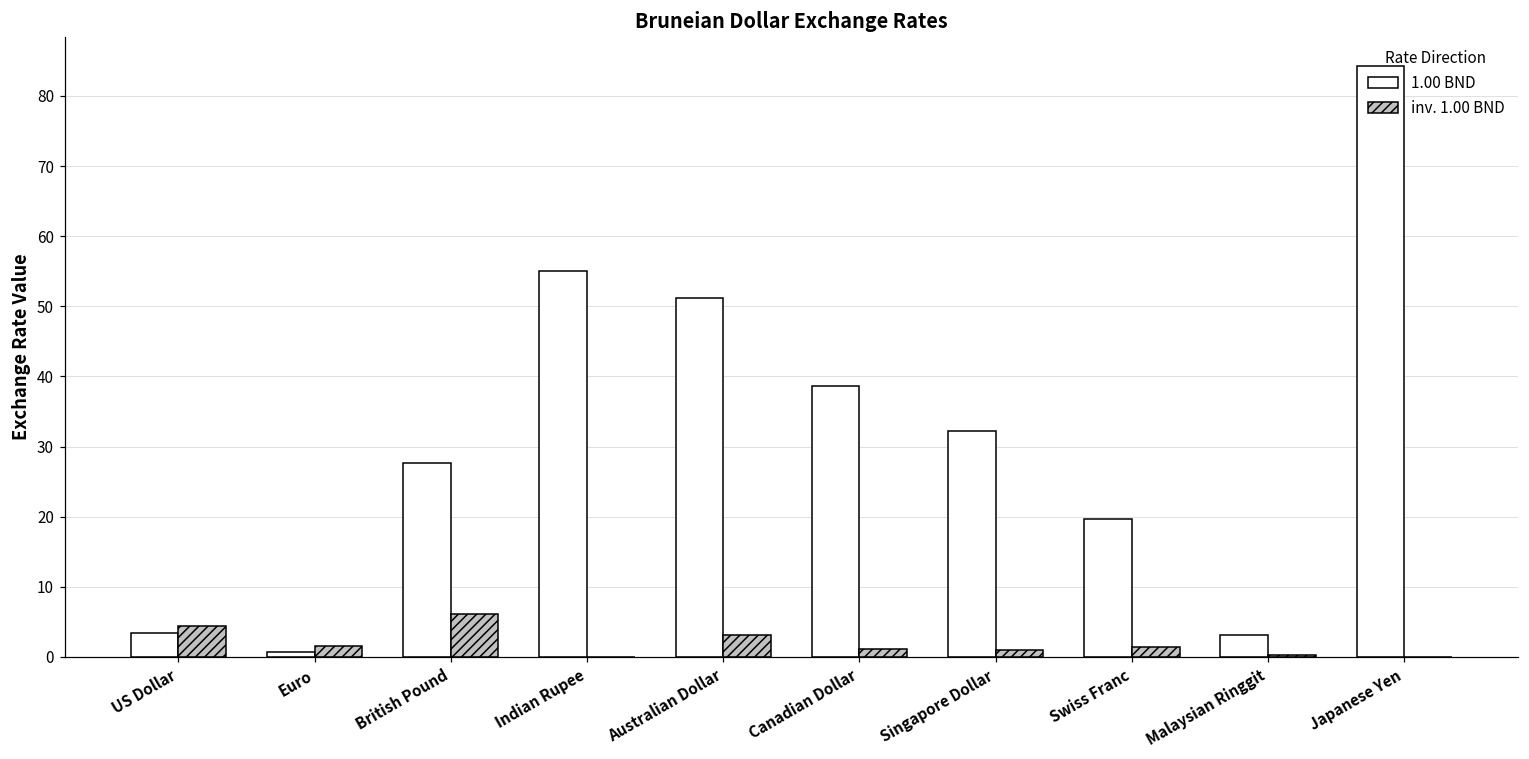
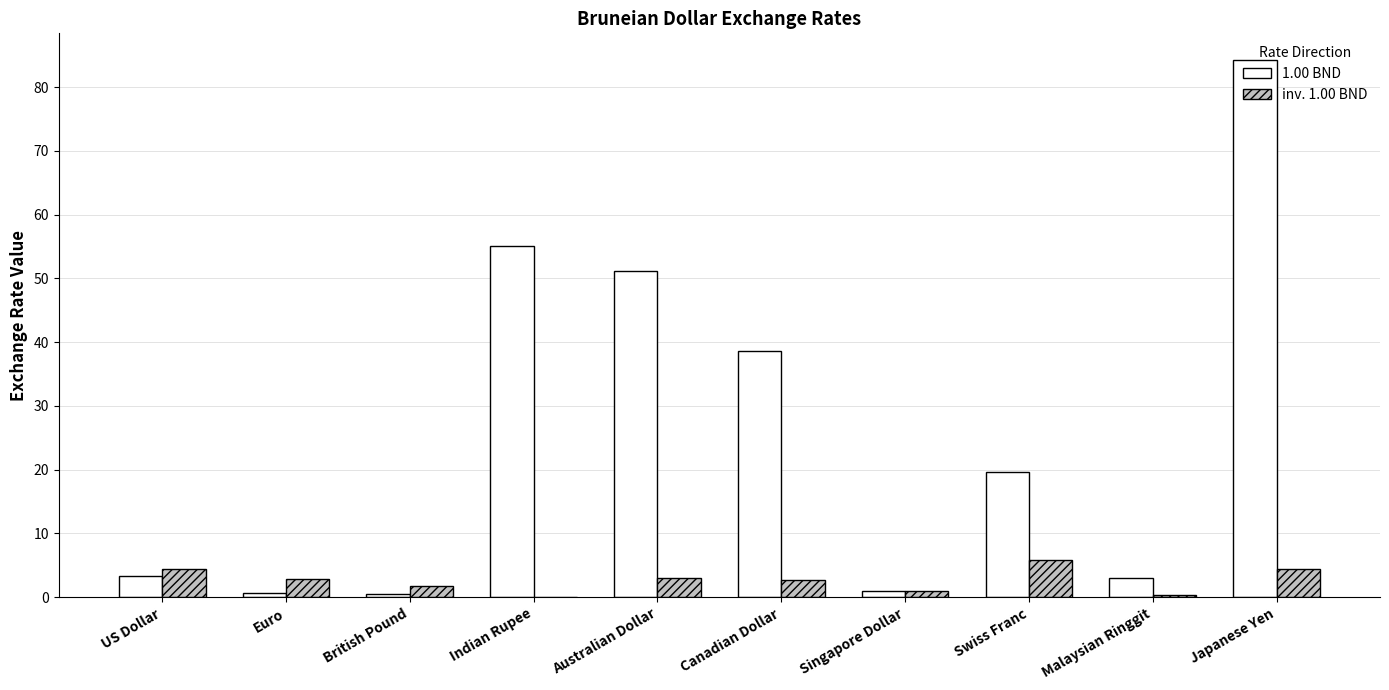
  {
    "1.00 BND": {
      "US Dollar": 3,
      "Euro": 1,
-     "British Pound": 28,
+     "British Pound": 1,
      "Indian Rupee": 55,
      "Australian Dollar": 51,
      "Canadian Dollar": 39,
-     "Singapore Dollar": 32,
+     "Singapore Dollar": 1,
      "Swiss Franc": 20,
      "Malaysian Ringgit": 3,
      "Japanese Yen": 84
    },
    "inv. 1.00 BND": {
      "US Dollar": 4,
-     "Euro": 2,
-     "British Pound": 6,
+     "Euro": 3,
+     "British Pound": 2,
      "Australian Dollar": 3,
-     "Canadian Dollar": 1,
+     "Canadian Dollar": 3,
      "Singapore Dollar": 1,
-     "Swiss Franc": 1,
-     "Japanese Yen": 0
+     "Swiss Franc": 6,
+     "Japanese Yen": 4
    }
  }
